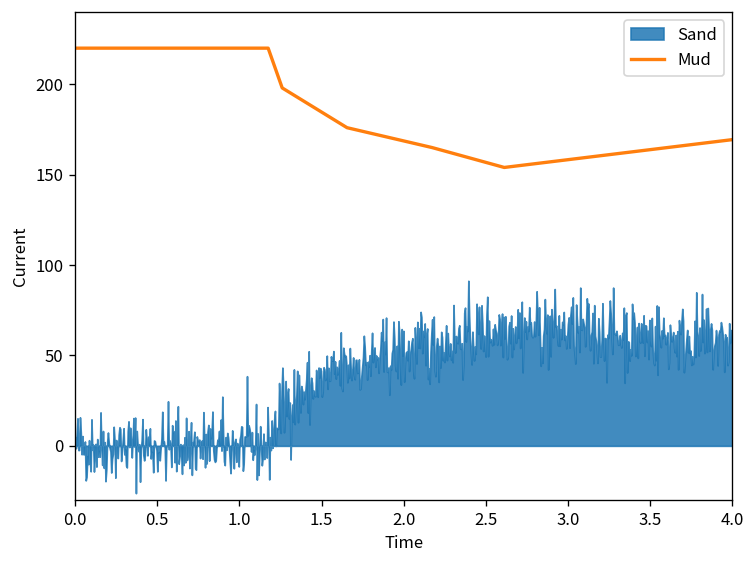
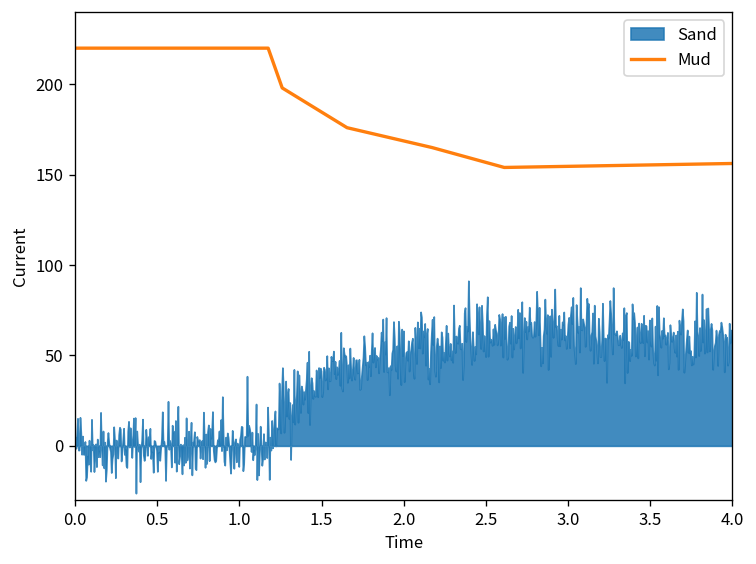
  {
    "Mud": {
      "0.0": 220,
-     "4.0": 169
+     "4.0": 156
    }
  }
